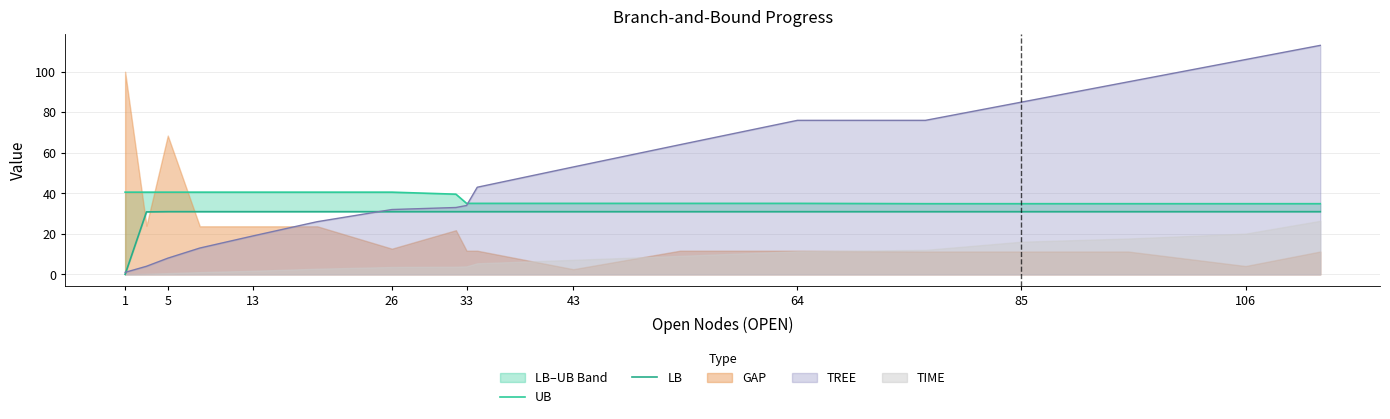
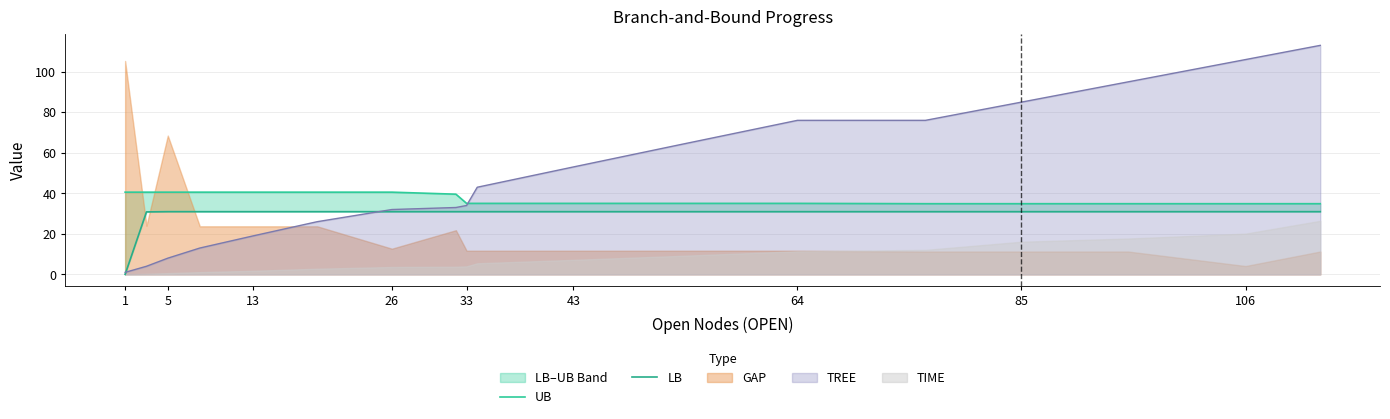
  {
    "GAP": {
-     "1": 100,
+     "1": 105,
      "5": 68,
      "13": 24,
      "26": 13,
      "33": 12,
-     "43": 3,
+     "43": 12,
      "85": 11,
      "106": 4
    }
  }
